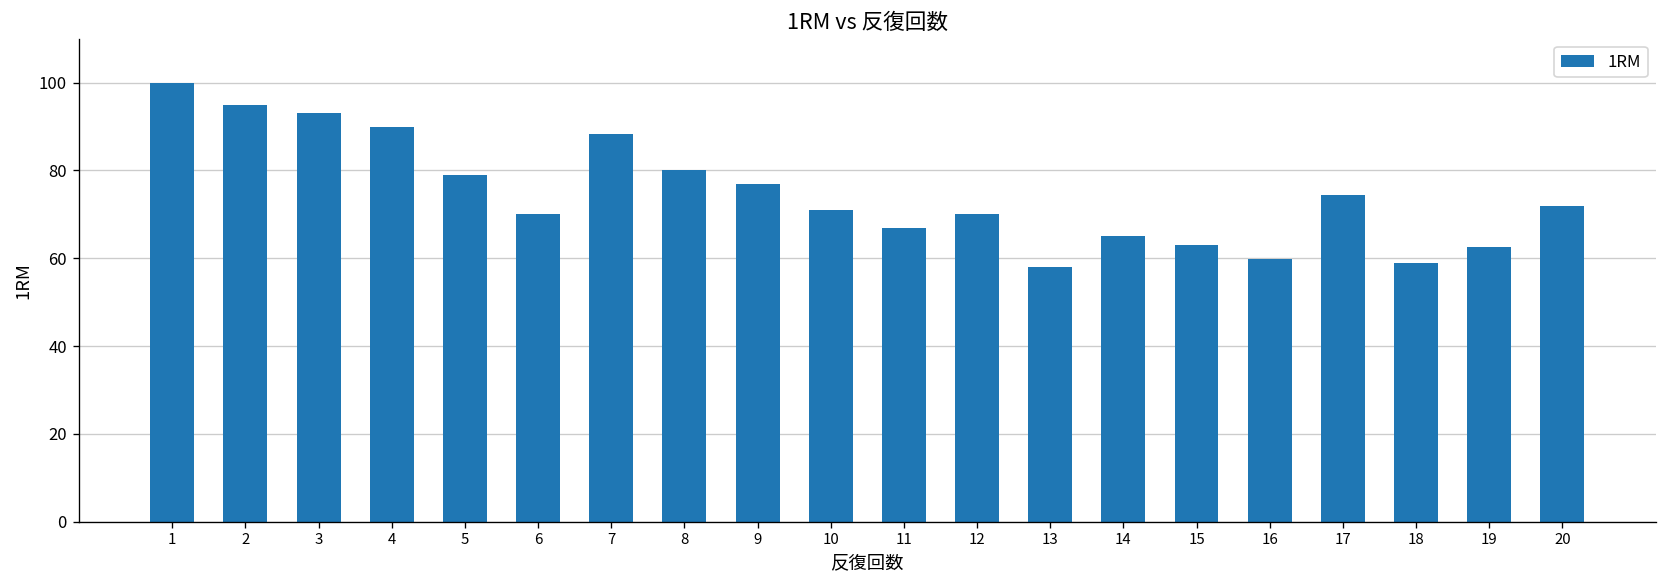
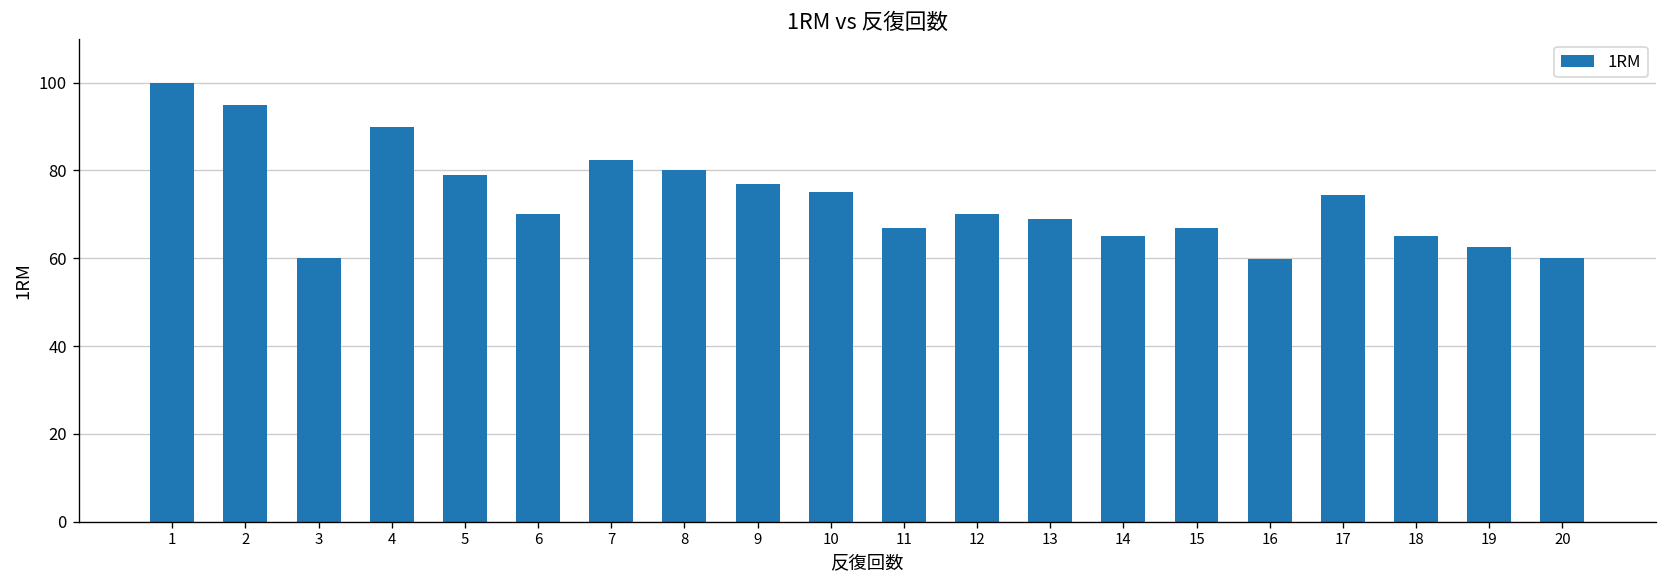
  {
    "1": 100,
    "2": 95,
-   "3": 93,
+   "3": 60,
    "4": 90,
    "5": 79,
    "6": 70,
-   "7": 88,
+   "7": 83,
    "8": 80,
    "9": 77,
-   "10": 71,
+   "10": 75,
    "11": 67,
    "12": 70,
-   "13": 58,
+   "13": 69,
    "14": 65,
-   "15": 63,
+   "15": 67,
    "16": 60,
    "17": 75,
-   "18": 59,
+   "18": 65,
    "19": 63,
-   "20": 72
+   "20": 60
  }
